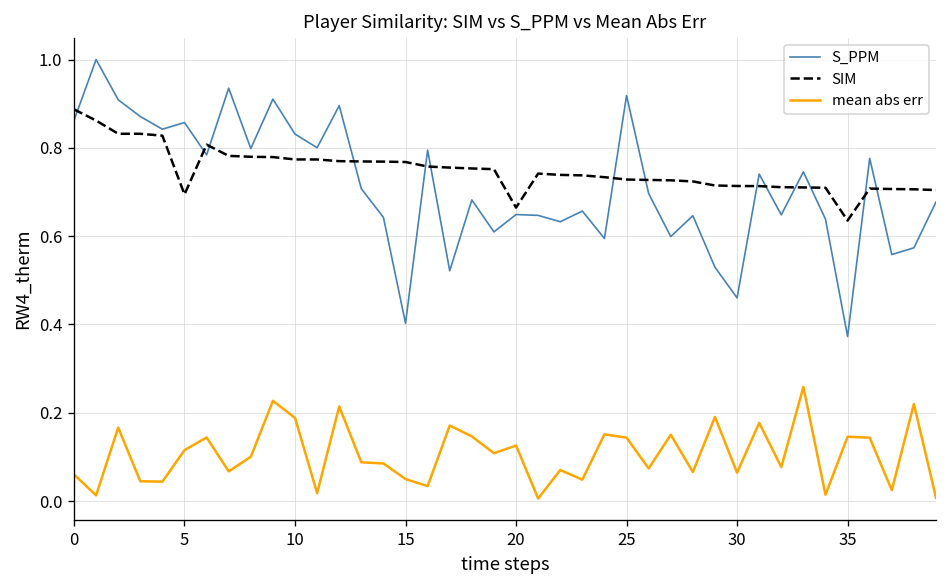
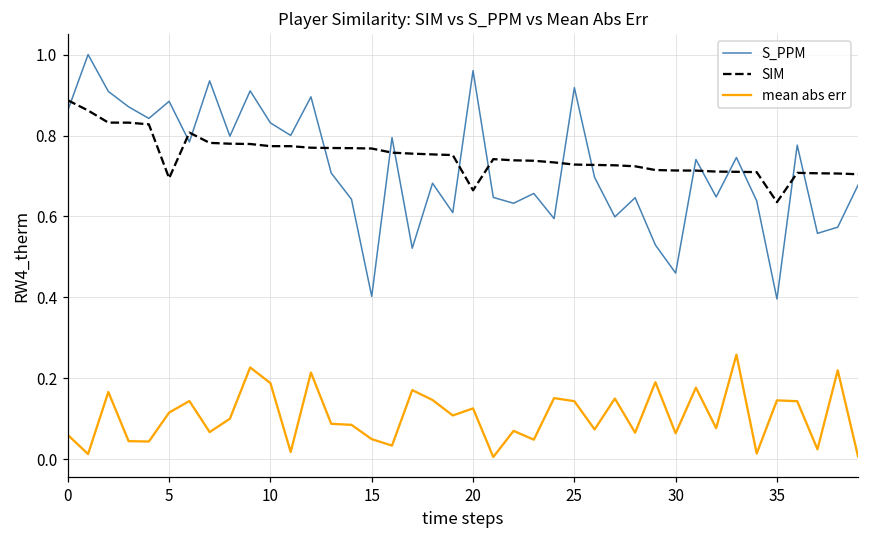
  {
    "S_PPM": {
      "0": 0.86,
-     "5": 0.86,
+     "5": 0.88,
      "10": 0.83,
      "15": 0.40,
-     "20": 0.65,
+     "20": 0.96,
      "25": 0.92,
      "30": 0.46,
-     "35": 0.37
+     "35": 0.40
    },
    "SIM": {
      "0": 0.89,
      "5": 0.69,
      "10": 0.77,
      "15": 0.77,
      "20": 0.66,
      "25": 0.73,
      "30": 0.71,
      "35": 0.64
    },
    "mean abs err": {
      "0": 0.06,
      "5": 0.12,
      "10": 0.19,
      "15": 0.05,
      "20": 0.13,
      "25": 0.14,
      "30": 0.06,
      "35": 0.15
    }
  }
